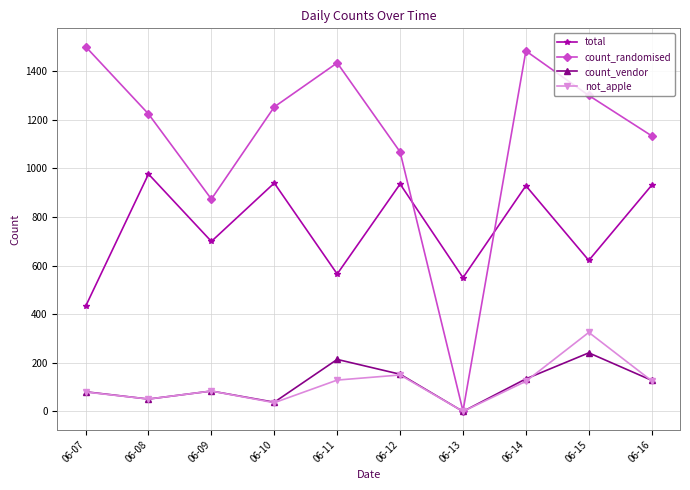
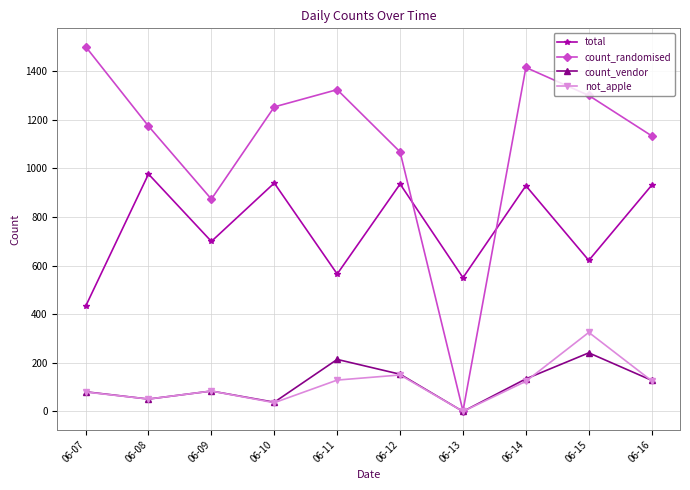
  {
    "count_randomised": {
      "06-07": 1500,
-     "06-08": 1220,
+     "06-08": 1170,
      "06-09": 870,
      "06-10": 1250,
-     "06-11": 1430,
+     "06-11": 1320,
      "06-12": 1070,
-     "06-14": 1480,
+     "06-14": 1410,
      "06-16": 1130
    },
    "not_apple": {
      "06-11": 130,
      "06-15": 330
    }
  }
